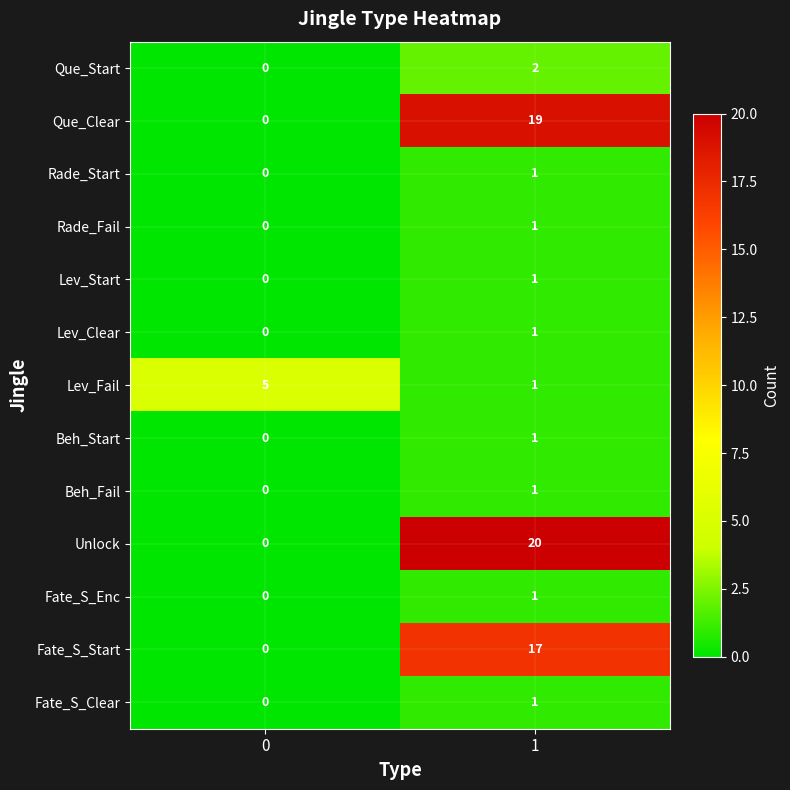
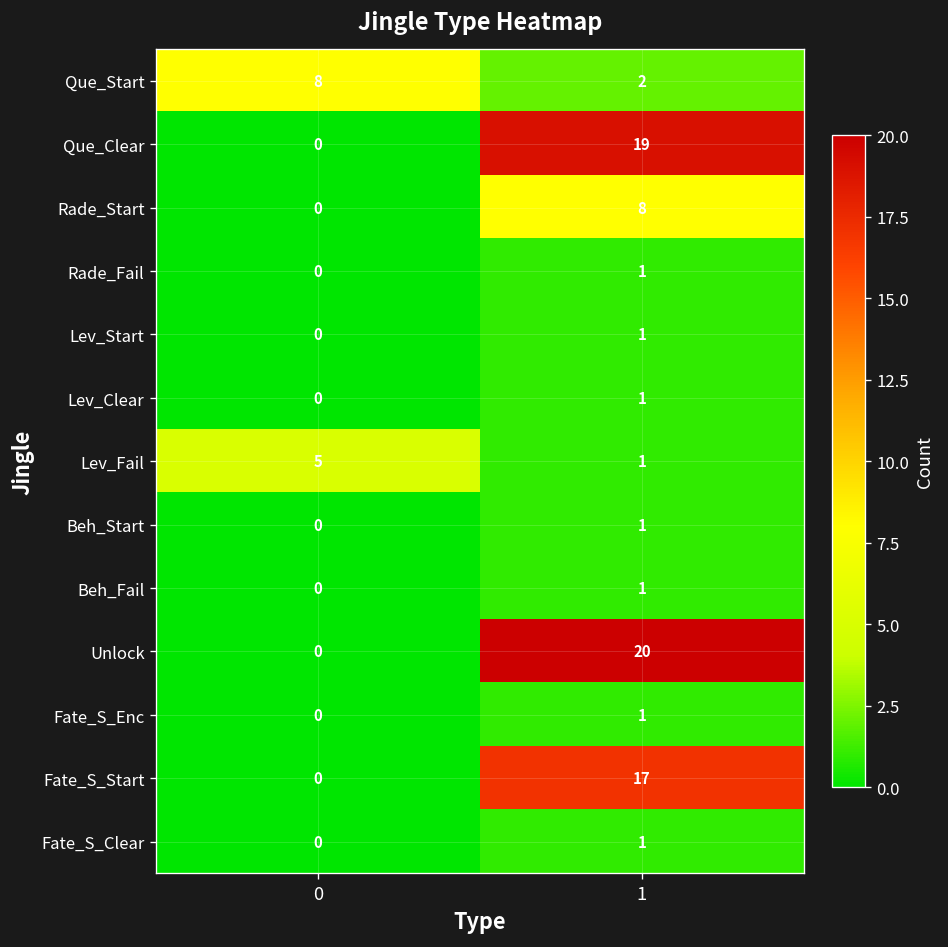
  {
    "Que_Start": {
-     "0": 0,
+     "0": 8,
      "1": 2
    },
    "Que_Clear": {
      "0": 0,
      "1": 19
    },
    "Rade_Start": {
      "0": 0,
-     "1": 1
+     "1": 8
    },
    "Rade_Fail": {
      "0": 0,
      "1": 1
    },
    "Lev_Start": {
      "0": 0,
      "1": 1
    },
    "Lev_Clear": {
      "0": 0,
      "1": 1
    },
    "Lev_Fail": {
      "0": 5,
      "1": 1
    },
    "Beh_Start": {
      "0": 0,
      "1": 1
    },
    "Beh_Fail": {
      "0": 0,
      "1": 1
    },
    "Unlock": {
      "0": 0,
      "1": 20
    },
    "Fate_S_Enc": {
      "0": 0,
      "1": 1
    },
    "Fate_S_Start": {
      "0": 0,
      "1": 17
    },
    "Fate_S_Clear": {
      "0": 0,
      "1": 1
    }
  }
